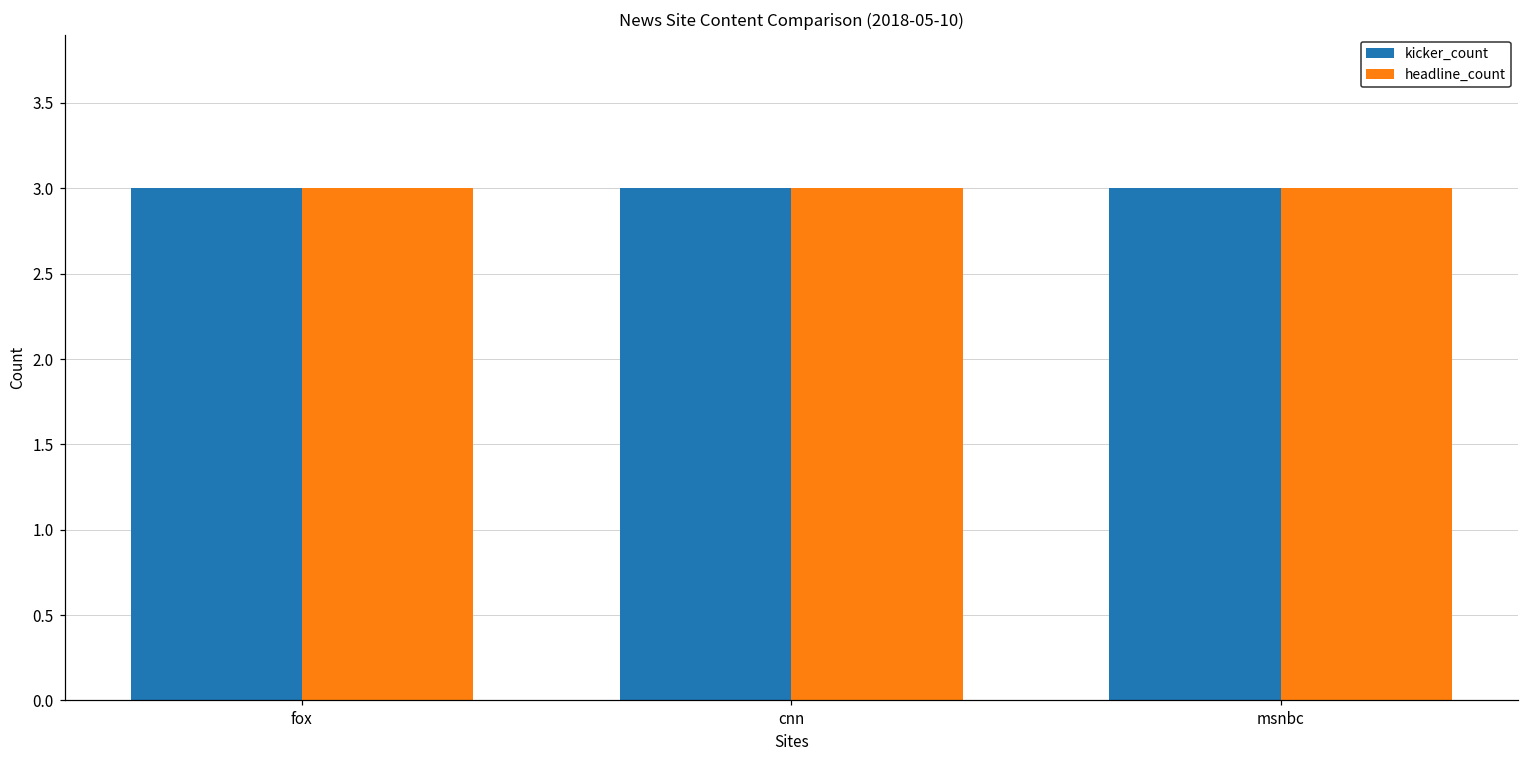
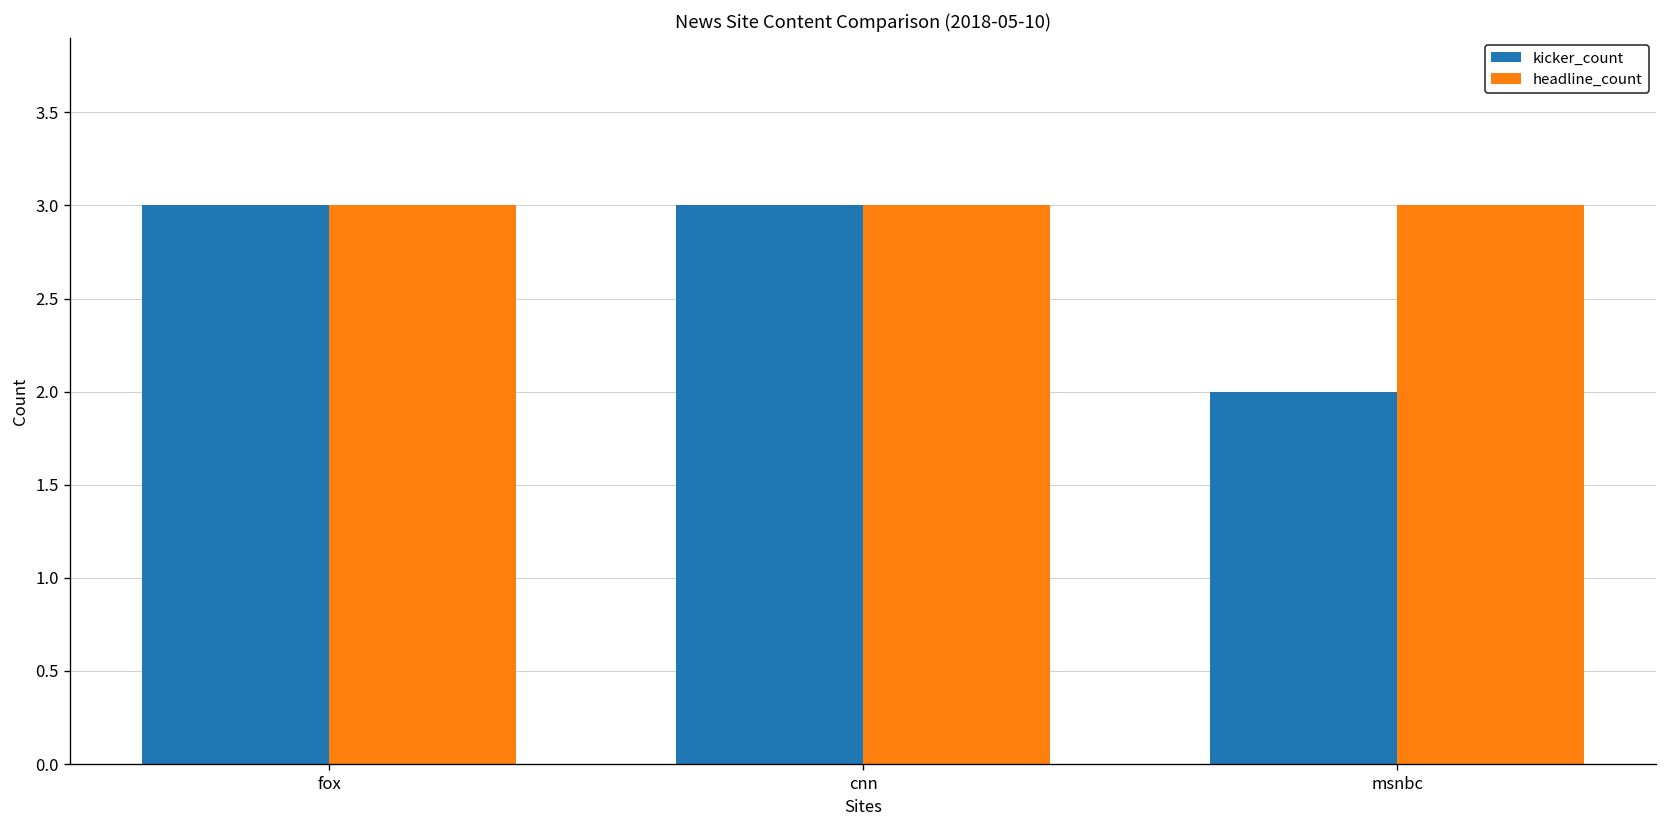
  {
    "kicker_count": {
      "fox": 3,
      "cnn": 3,
-     "msnbc": 3
+     "msnbc": 2
    },
    "headline_count": {
      "fox": 3,
      "cnn": 3,
      "msnbc": 3
    }
  }
